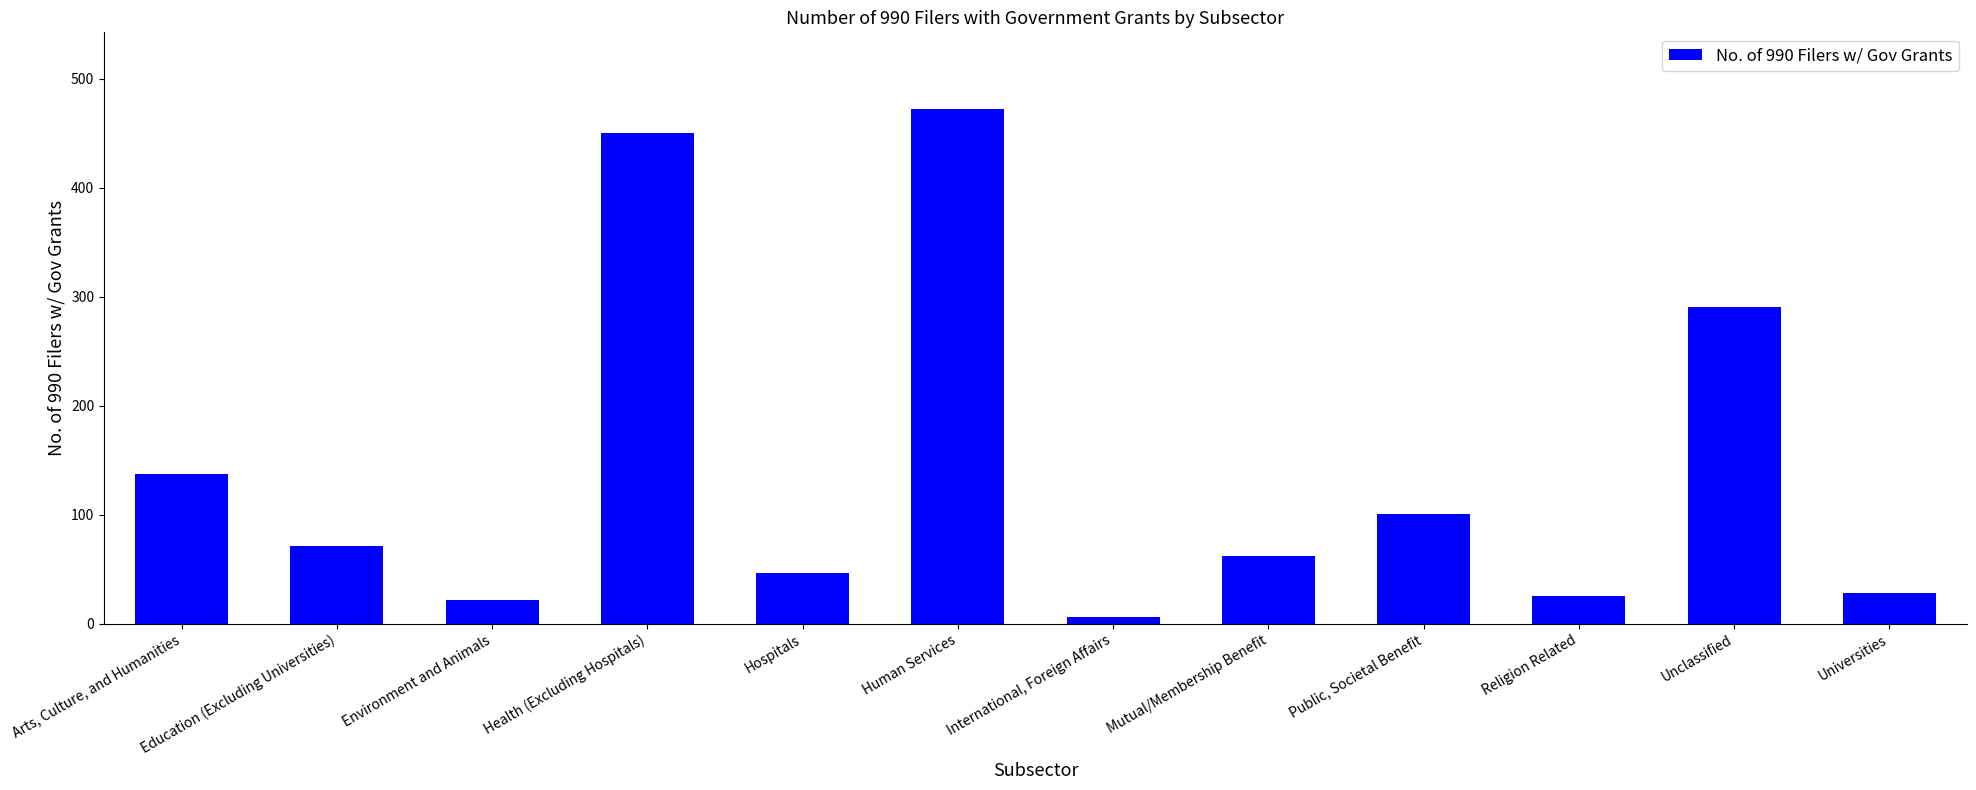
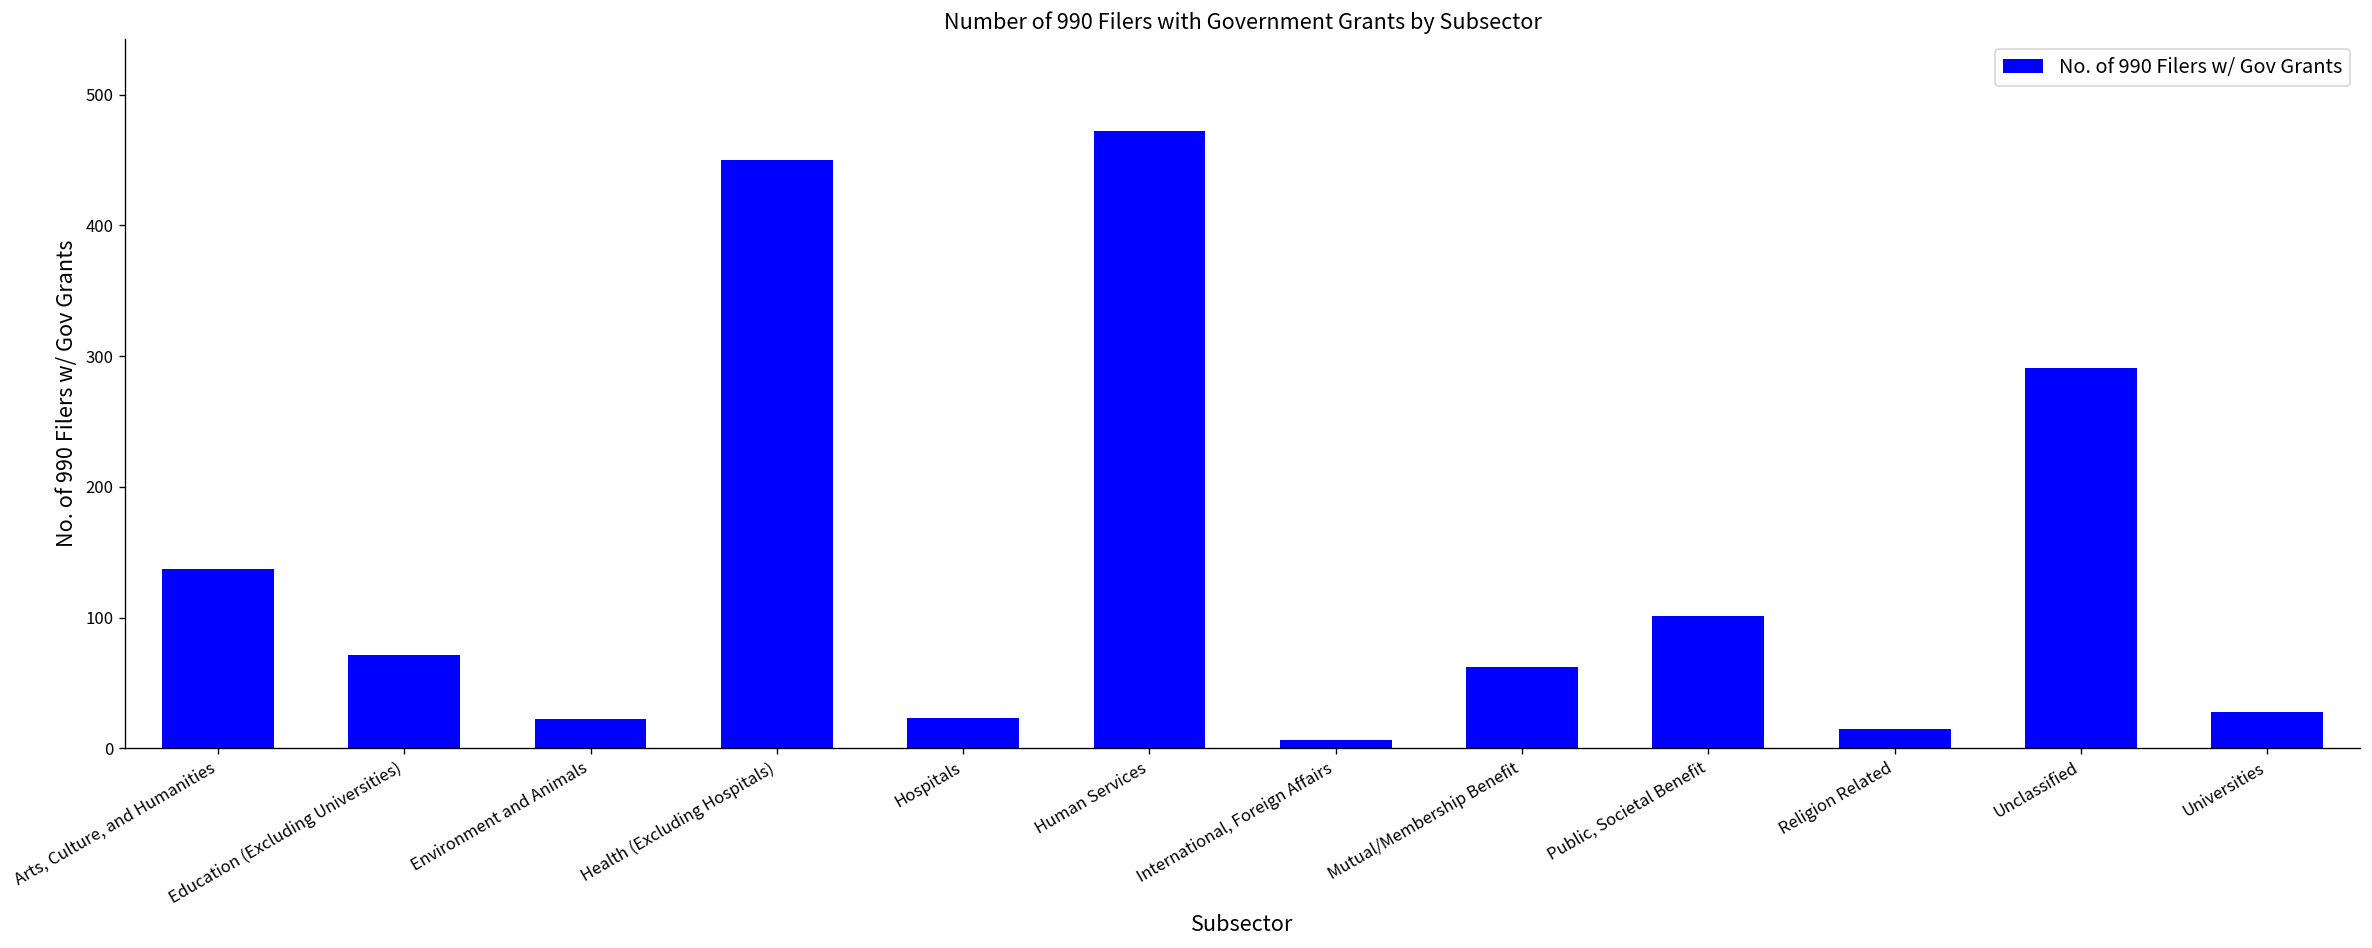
  {
    "Arts, Culture, and Humanities": 137,
    "Education (Excluding Universities)": 71,
    "Environment and Animals": 22,
    "Health (Excluding Hospitals)": 450,
-   "Hospitals": 46,
+   "Hospitals": 23,
    "Human Services": 472,
    "International, Foreign Affairs": 6,
    "Mutual/Membership Benefit": 62,
    "Public, Societal Benefit": 101,
-   "Religion Related": 25,
+   "Religion Related": 15,
    "Unclassified": 291,
    "Universities": 28
  }
